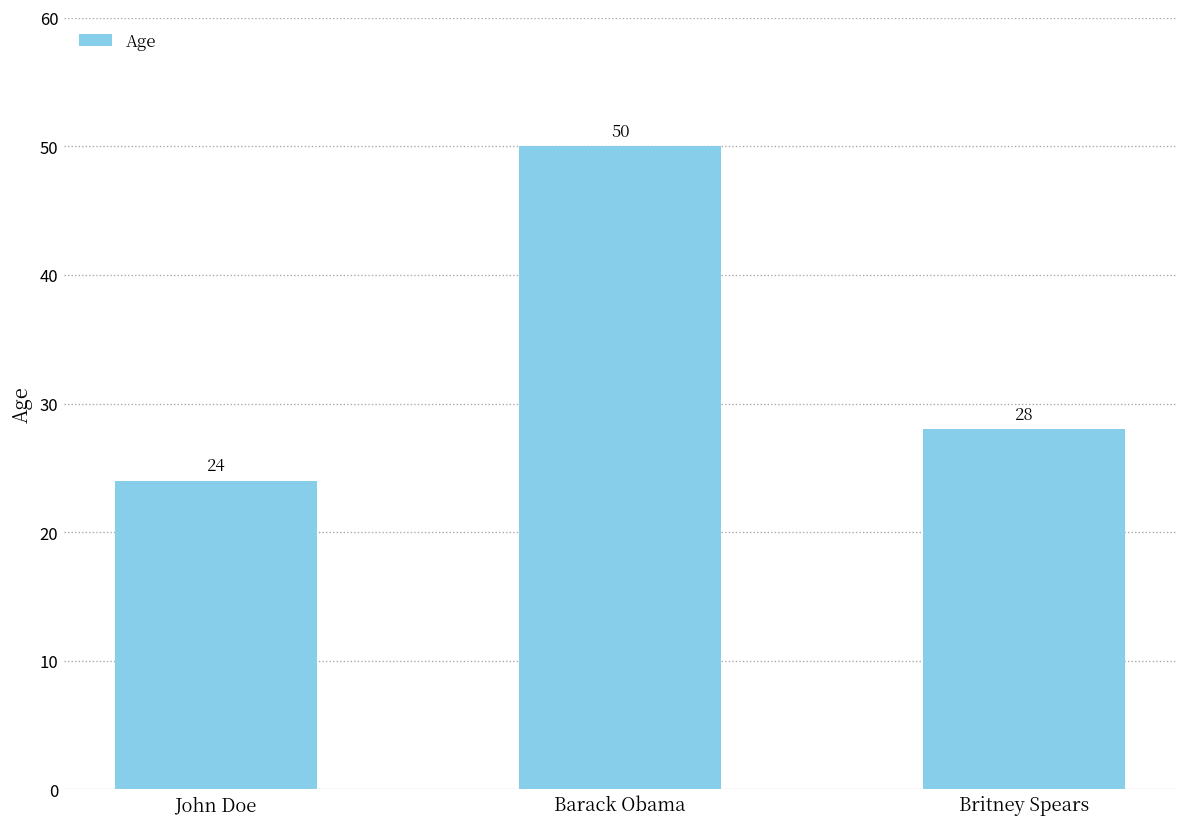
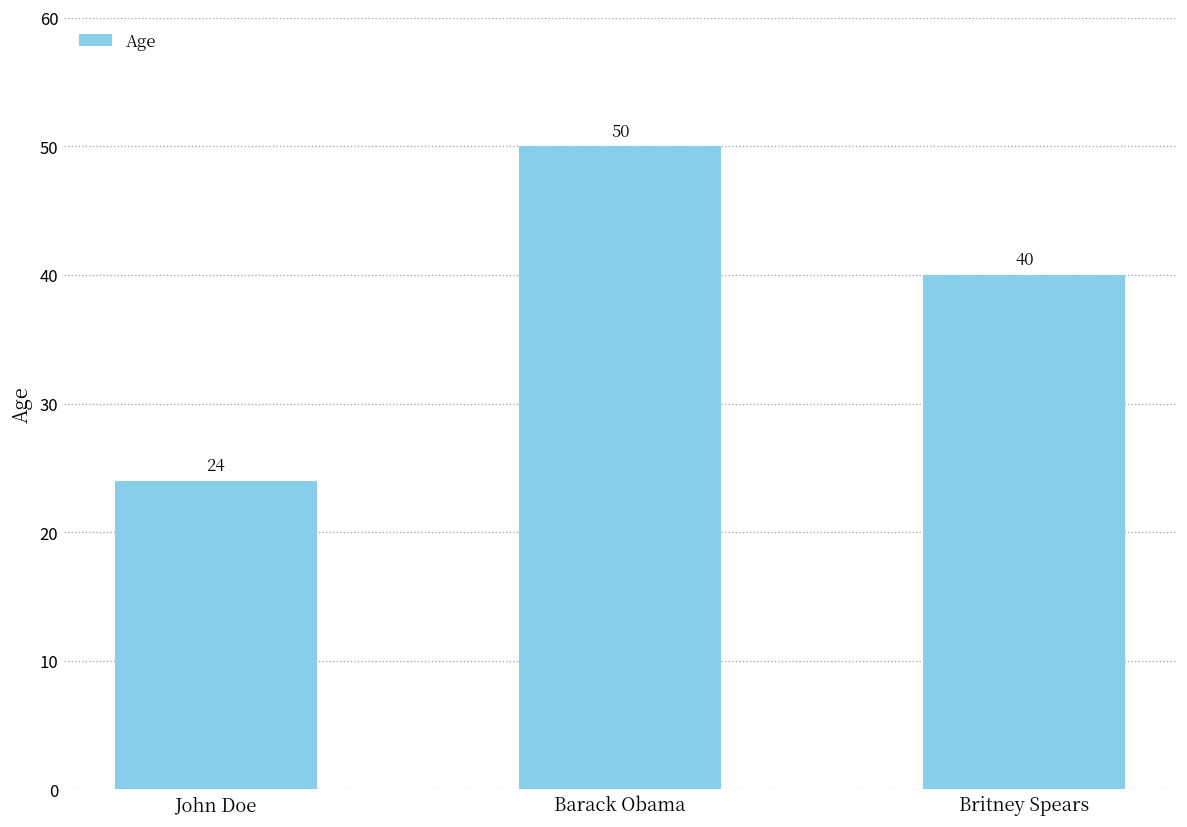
  {
    "John Doe": 24,
    "Barack Obama": 50,
-   "Britney Spears": 28
+   "Britney Spears": 40
  }
